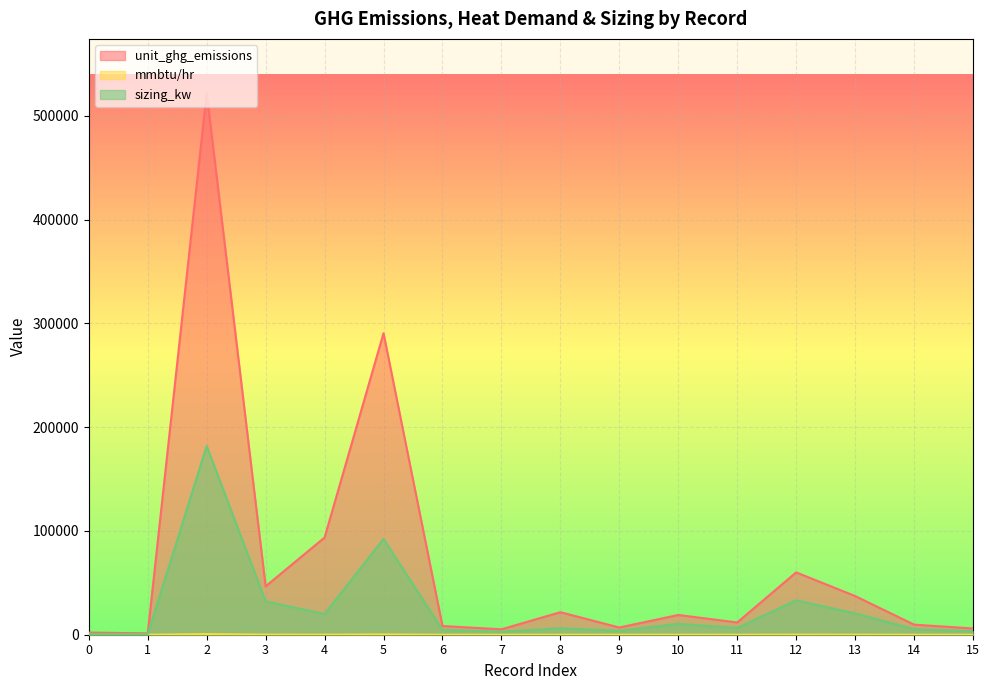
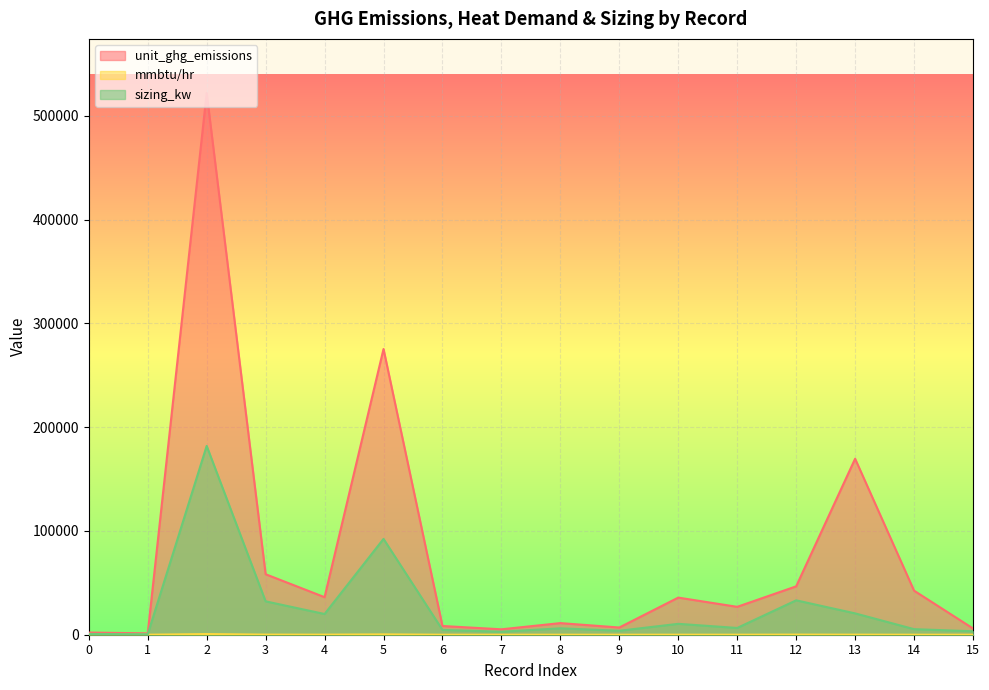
  {
    "unit_ghg_emissions": {
-     "3": 47000,
-     "4": 94000,
-     "5": 290000,
+     "3": 58000,
+     "4": 36000,
+     "5": 275000,
      "6": 8000,
-     "8": 22000,
+     "8": 11000,
      "9": 7000,
-     "10": 19000,
-     "11": 12000,
-     "12": 60000,
-     "13": 37000,
-     "14": 10000,
+     "10": 36000,
+     "11": 27000,
+     "12": 47000,
+     "13": 170000,
+     "14": 42000,
      "15": 6000
    },
    "mmbtu/hr": {
      "2": 1000,
      "3": 0,
      "4": 0,
      "5": 0,
      "6": 0,
      "7": 0,
      "8": 0,
      "9": 0,
      "10": 0,
      "11": 0,
      "12": 0,
      "13": 0,
      "14": 0,
      "15": 0
    },
    "sizing_kw": {
      "2": 182000,
      "3": 32000,
      "4": 20000,
      "5": 92000,
      "6": 5000,
      "8": 6000,
      "9": 4000,
      "10": 10000,
      "11": 7000,
      "12": 33000,
      "13": 21000,
      "14": 5000,
      "15": 3000
    }
  }
